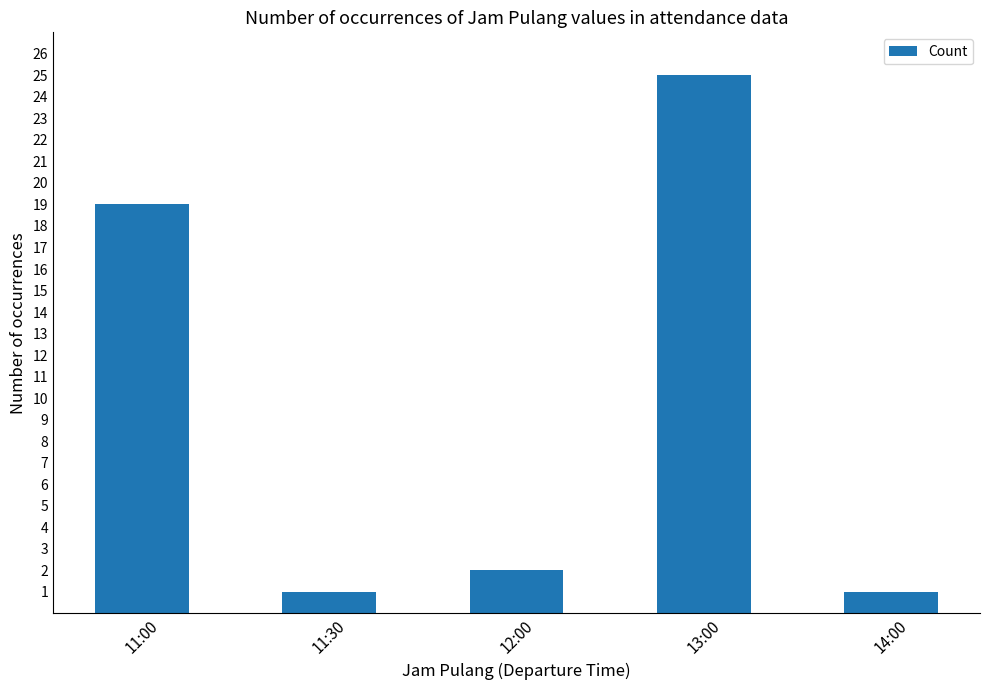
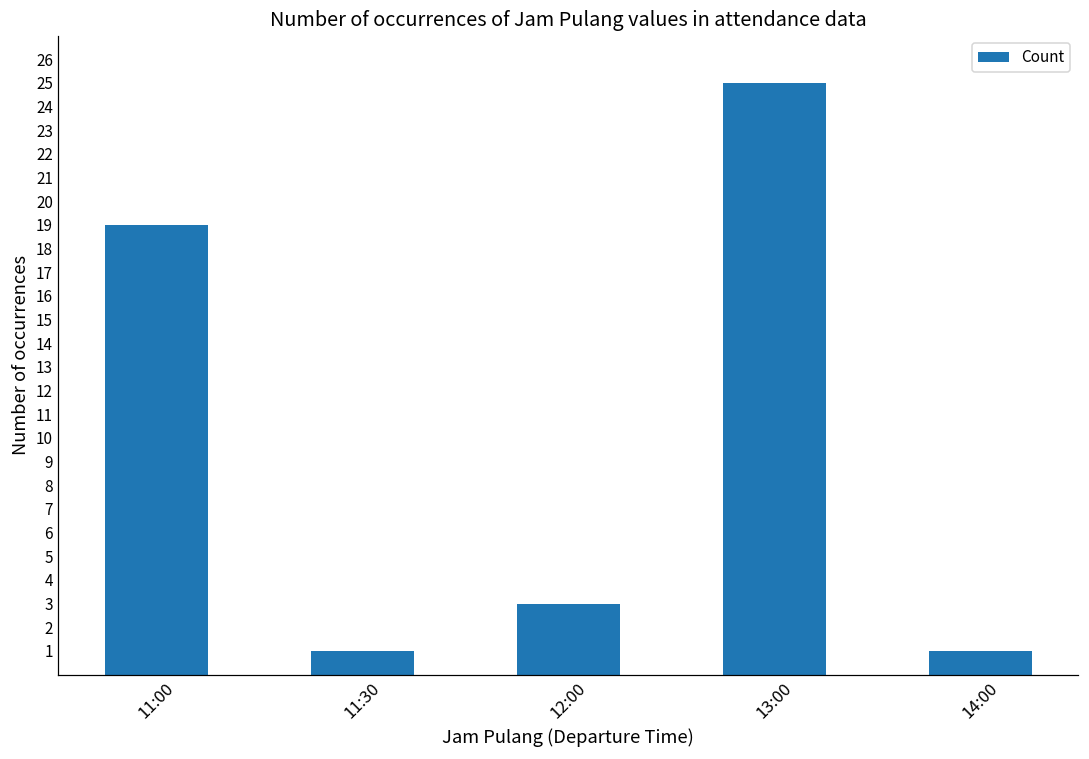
  {
    "11:00": 19,
    "11:30": 1,
-   "12:00": 2,
+   "12:00": 3,
    "13:00": 25,
    "14:00": 1
  }
